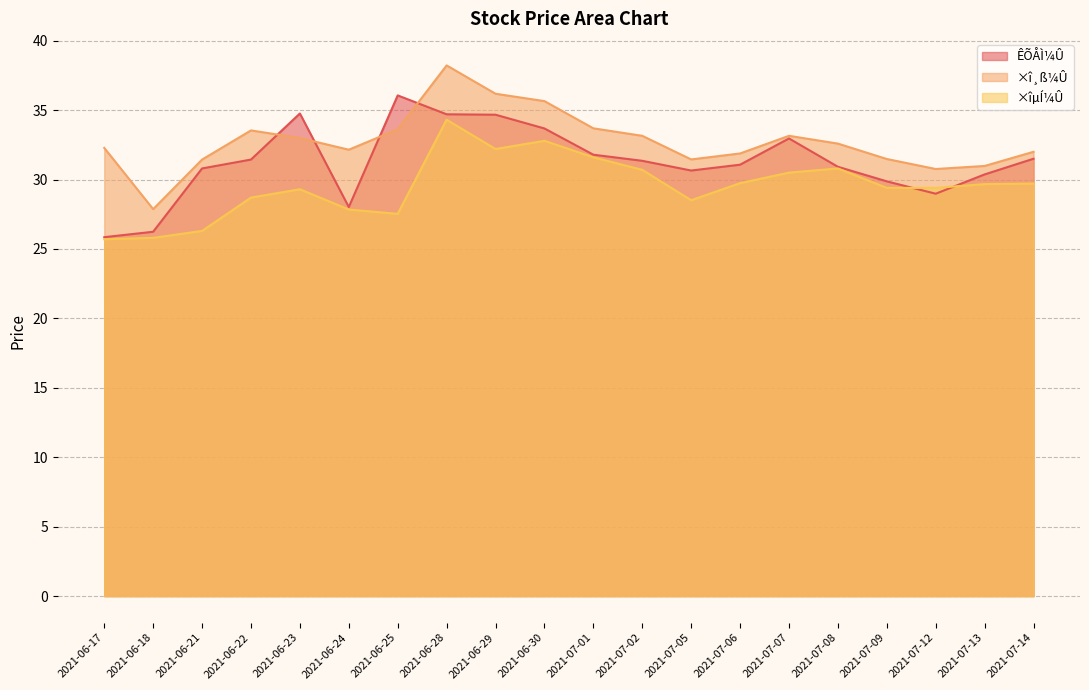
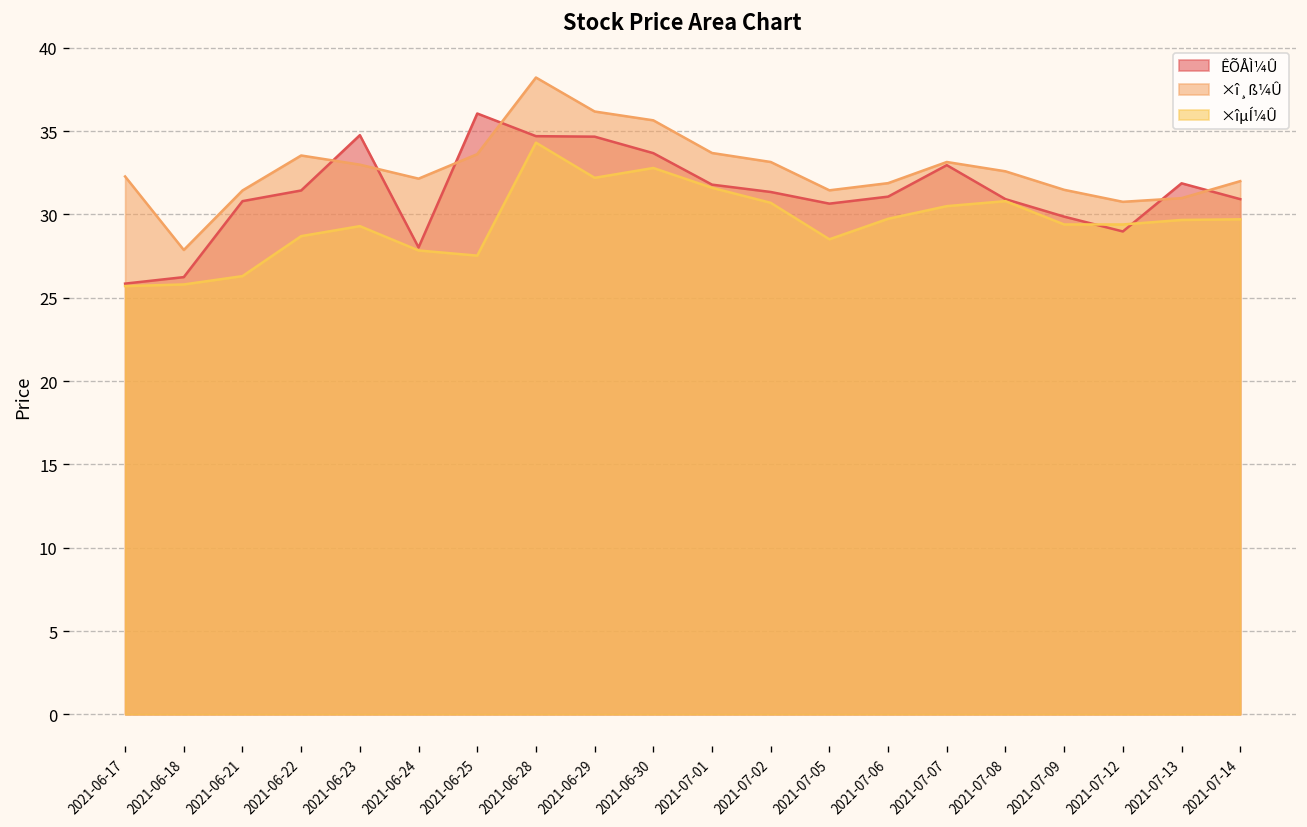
  {
    "ÊÕÅÌ¼Û": {
      "2021-06-18": 26.2,
      "2021-06-21": 30.8,
      "2021-06-22": 31.4,
      "2021-06-23": 34.8,
      "2021-06-25": 36.1,
      "2021-06-28": 34.7,
      "2021-06-29": 34.7,
      "2021-06-30": 33.7,
      "2021-07-01": 31.8,
      "2021-07-02": 31.4,
      "2021-07-05": 30.7,
      "2021-07-06": 31.1,
      "2021-07-07": 33.0,
      "2021-07-09": 29.9,
      "2021-07-12": 29.0,
-     "2021-07-13": 30.4,
-     "2021-07-14": 31.5
+     "2021-07-13": 31.9,
+     "2021-07-14": 30.9
    }
  }
